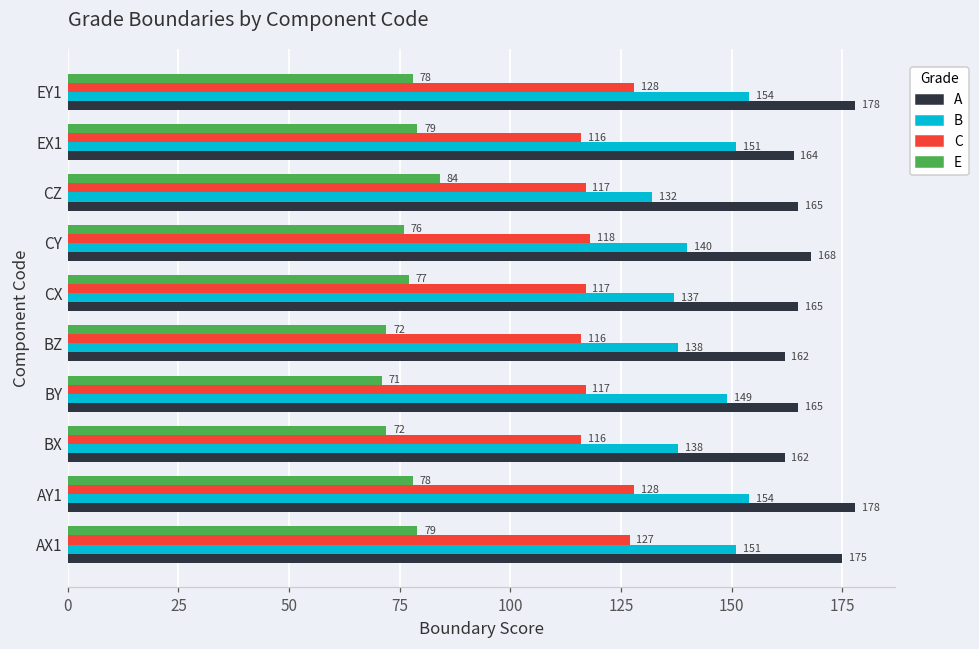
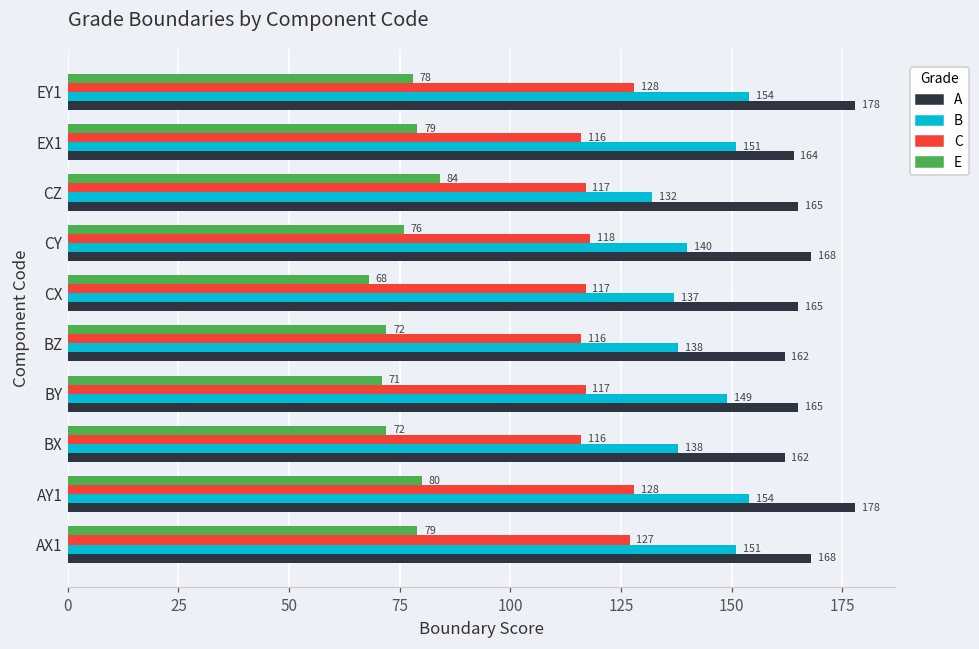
  {
    "A": {
      "EY1": 178,
      "EX1": 164,
      "CZ": 165,
      "CY": 168,
      "CX": 165,
      "BZ": 162,
      "BY": 165,
      "BX": 162,
      "AY1": 178,
-     "AX1": 175
+     "AX1": 168
    },
    "B": {
      "EY1": 154,
      "EX1": 151,
      "CZ": 132,
      "CY": 140,
      "CX": 137,
      "BZ": 138,
      "BY": 149,
      "BX": 138,
      "AY1": 154,
      "AX1": 151
    },
    "C": {
      "EY1": 128,
      "EX1": 116,
      "CZ": 117,
      "CY": 118,
      "CX": 117,
      "BZ": 116,
      "BY": 117,
      "BX": 116,
      "AY1": 128,
      "AX1": 127
    },
    "E": {
      "EY1": 78,
      "EX1": 79,
      "CZ": 84,
      "CY": 76,
-     "CX": 77,
+     "CX": 68,
      "BZ": 72,
      "BY": 71,
      "BX": 72,
-     "AY1": 78,
+     "AY1": 80,
      "AX1": 79
    }
  }
